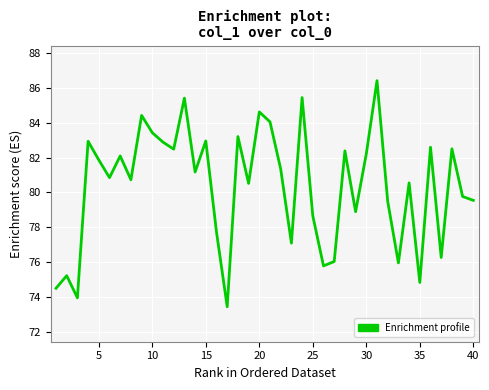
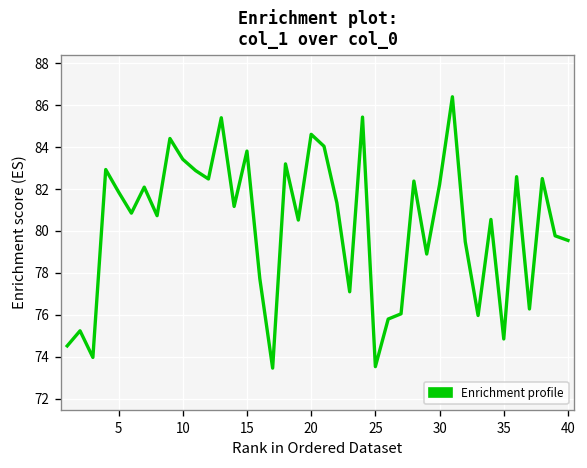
  {
    "5": 81.9,
    "10": 83.4,
-   "15": 83.0,
+   "15": 83.8,
    "20": 84.6,
-   "25": 78.7,
+   "25": 73.5,
    "30": 82.2,
    "35": 74.9,
    "40": 79.6
  }
